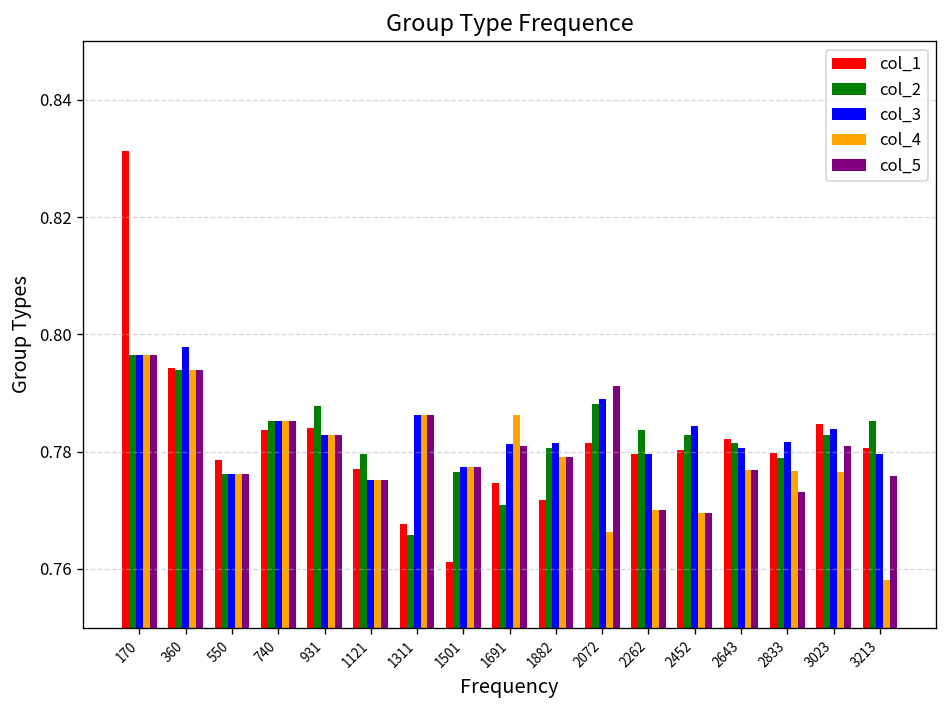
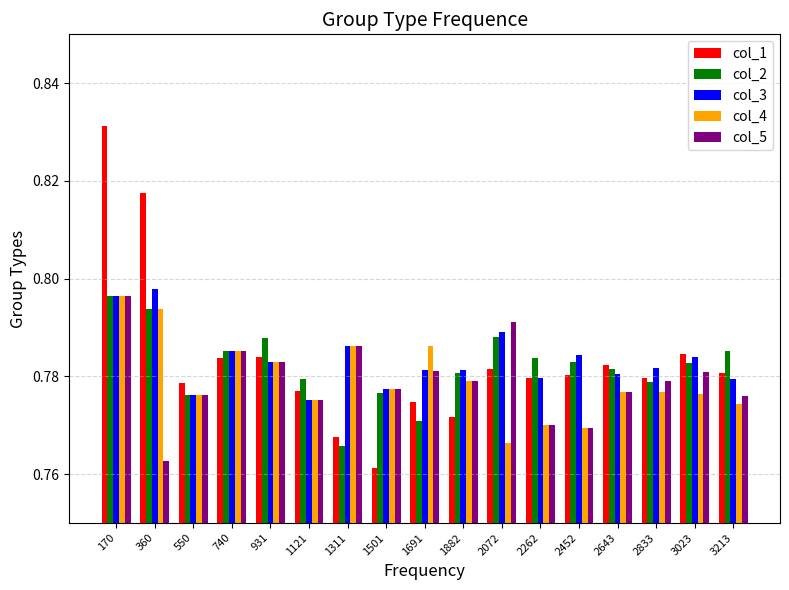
  {
    "col_1": {
      "170": 0.831,
-     "360": 0.794,
+     "360": 0.818,
      "550": 0.779,
      "740": 0.784,
      "931": 0.784,
      "1121": 0.777,
      "1311": 0.768,
      "1501": 0.761,
      "1691": 0.775,
      "1882": 0.772,
      "2072": 0.782,
      "2262": 0.780,
      "2452": 0.780,
      "2643": 0.782,
      "2833": 0.780,
      "3023": 0.785,
      "3213": 0.781
    },
    "col_2": {
      "170": 0.797,
      "360": 0.794,
      "550": 0.776,
      "740": 0.785,
      "931": 0.788,
      "1121": 0.780,
      "1311": 0.766,
      "1501": 0.777,
      "1691": 0.771,
      "1882": 0.781,
      "2072": 0.788,
      "2262": 0.784,
      "2452": 0.783,
      "2643": 0.782,
      "2833": 0.779,
      "3023": 0.783,
      "3213": 0.785
    },
    "col_3": {
      "170": 0.797,
      "360": 0.798,
      "550": 0.776,
      "740": 0.785,
      "931": 0.783,
      "1121": 0.775,
      "1311": 0.786,
      "1501": 0.777,
      "1691": 0.781,
      "1882": 0.781,
      "2072": 0.789,
      "2262": 0.780,
      "2452": 0.784,
      "2643": 0.781,
      "2833": 0.782,
      "3023": 0.784,
      "3213": 0.780
    },
    "col_4": {
      "170": 0.797,
      "360": 0.794,
      "550": 0.776,
      "740": 0.785,
      "931": 0.783,
      "1121": 0.775,
      "1311": 0.786,
      "1501": 0.777,
      "1691": 0.786,
      "1882": 0.779,
      "2072": 0.766,
      "2262": 0.770,
      "2452": 0.769,
      "2643": 0.777,
      "2833": 0.777,
      "3023": 0.776,
-     "3213": 0.758
+     "3213": 0.774
    },
    "col_5": {
      "170": 0.797,
-     "360": 0.794,
+     "360": 0.763,
      "550": 0.776,
      "740": 0.785,
      "931": 0.783,
      "1121": 0.775,
      "1311": 0.786,
      "1501": 0.777,
      "1691": 0.781,
      "1882": 0.779,
      "2072": 0.791,
      "2262": 0.770,
      "2452": 0.769,
      "2643": 0.777,
-     "2833": 0.773,
+     "2833": 0.779,
      "3023": 0.781,
      "3213": 0.776
    }
  }
